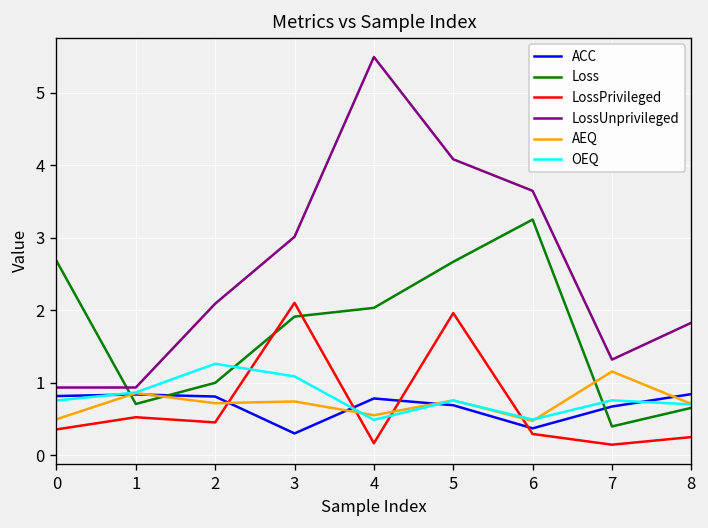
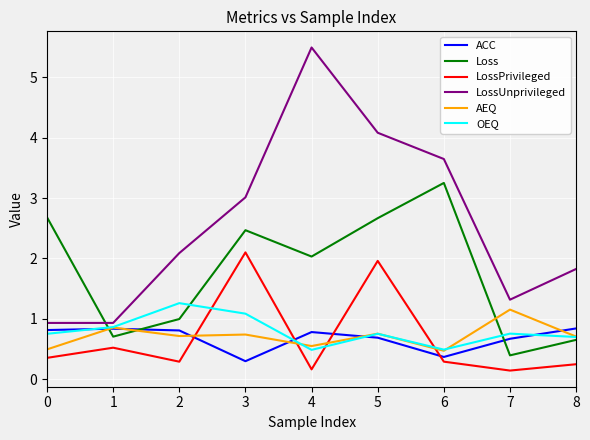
  {
    "ACC": {
      "0": 0.8,
      "2": 0.8,
      "3": 0.3,
      "4": 0.8,
      "5": 0.7,
      "6": 0.4,
      "7": 0.7,
      "8": 0.8
    },
    "Loss": {
      "0": 2.7,
      "1": 0.7,
      "2": 1.0,
-     "3": 1.9,
+     "3": 2.5,
      "4": 2.0,
      "5": 2.7,
      "6": 3.3,
      "7": 0.4,
      "8": 0.7
    },
    "LossPrivileged": {
      "0": 0.4,
      "1": 0.5,
-     "2": 0.5,
+     "2": 0.3,
      "3": 2.1,
      "4": 0.2,
      "5": 2.0,
      "6": 0.3,
      "7": 0.1,
      "8": 0.2
    },
    "LossUnprivileged": {
      "0": 0.9,
      "1": 0.9,
      "2": 2.1,
      "3": 3.0,
      "4": 5.5,
      "5": 4.1,
      "6": 3.6,
      "7": 1.3,
      "8": 1.8
    },
    "AEQ": {
      "0": 0.5,
      "2": 0.7,
      "3": 0.7,
      "4": 0.6,
      "7": 1.2
    },
    "OEQ": {
      "0": 0.8,
      "2": 1.3,
      "3": 1.1,
      "4": 0.5,
      "7": 0.8
    }
  }
